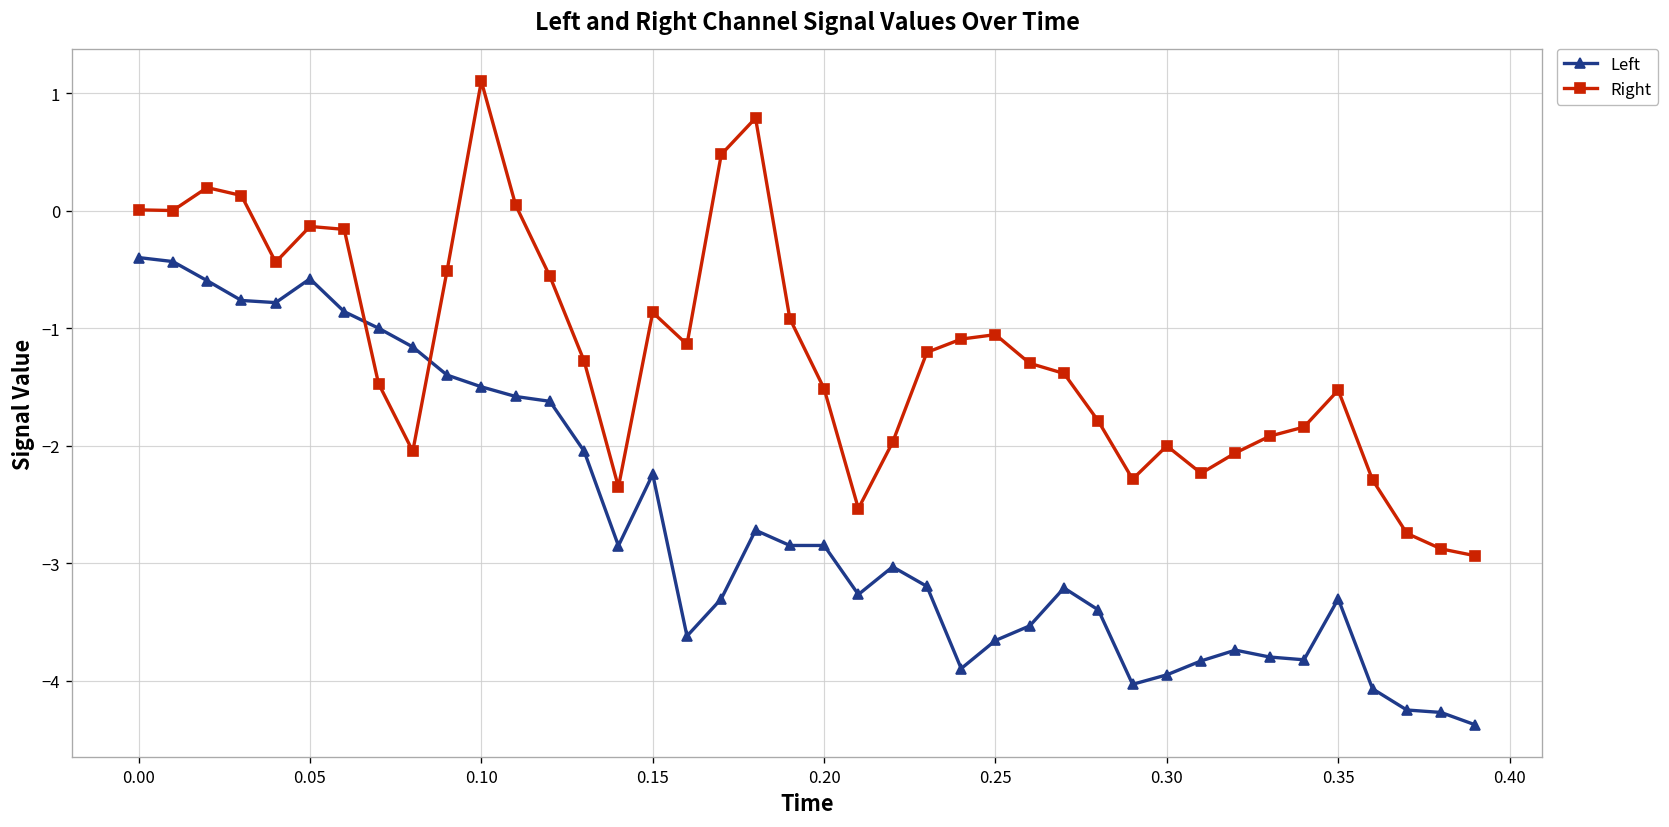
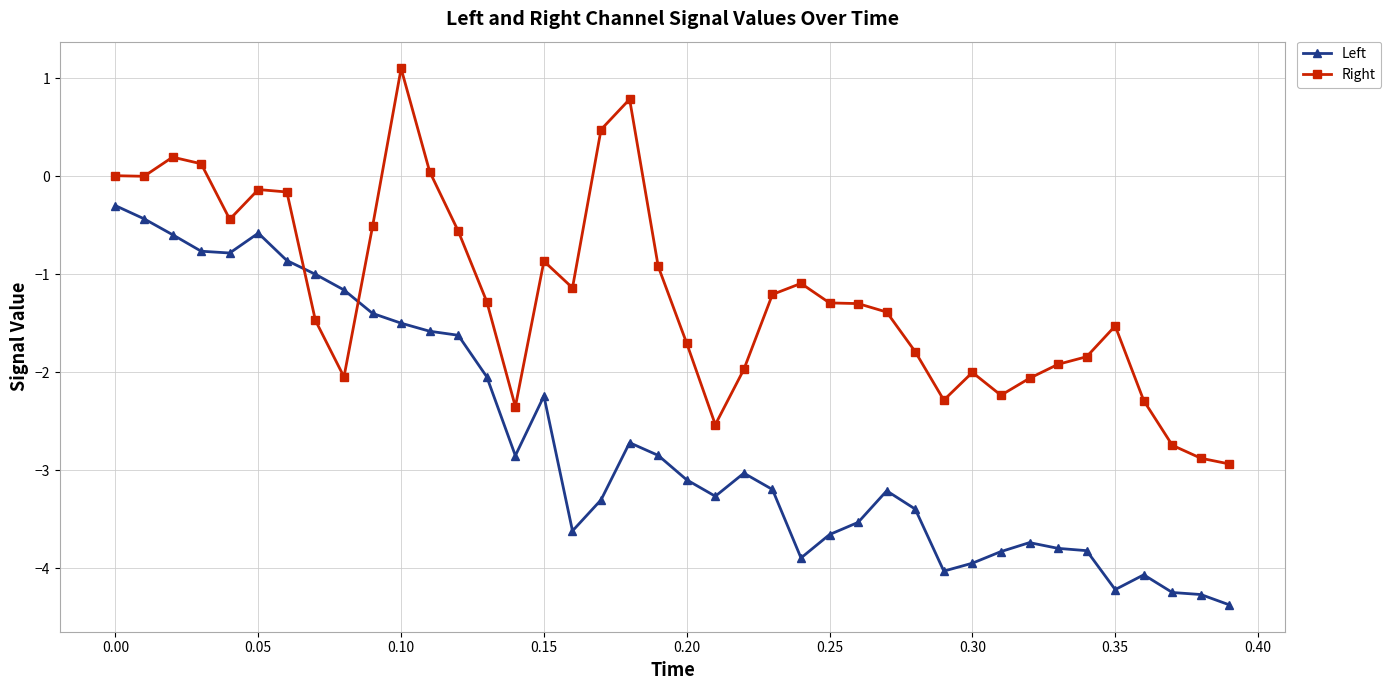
  {
    "Left": {
-     "0.00": -0.4,
+     "0.00": -0.3,
      "0.05": -0.6,
      "0.10": -1.5,
      "0.15": -2.2,
-     "0.20": -2.9,
+     "0.20": -3.1,
      "0.25": -3.7,
      "0.30": -4.0,
-     "0.35": -3.3
+     "0.35": -4.2
    },
    "Right": {
      "0.00": 0.0,
      "0.05": -0.1,
      "0.10": 1.1,
      "0.15": -0.9,
-     "0.20": -1.5,
-     "0.25": -1.1,
+     "0.20": -1.7,
+     "0.25": -1.3,
      "0.30": -2.0,
      "0.35": -1.5
    }
  }
